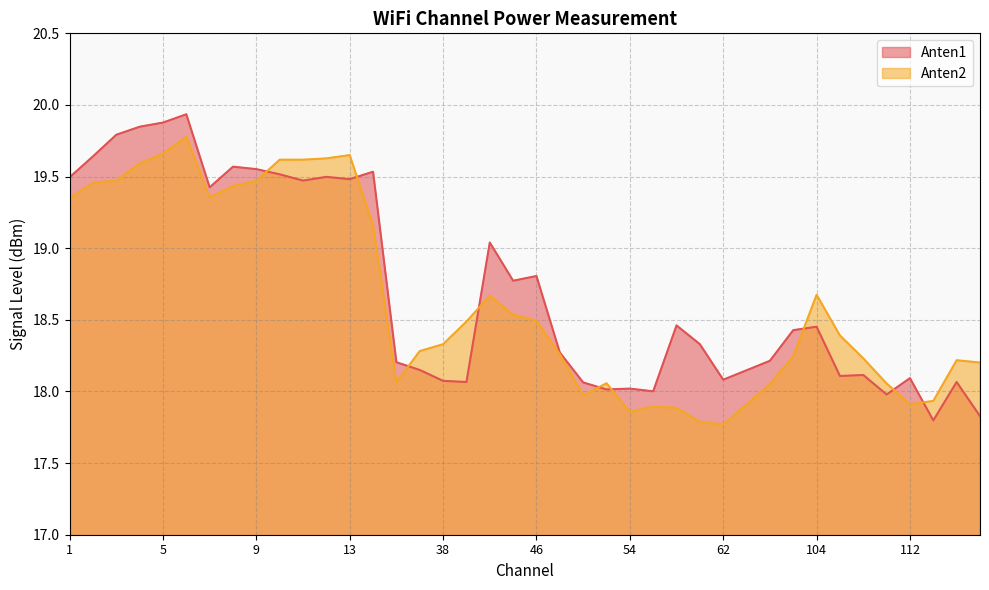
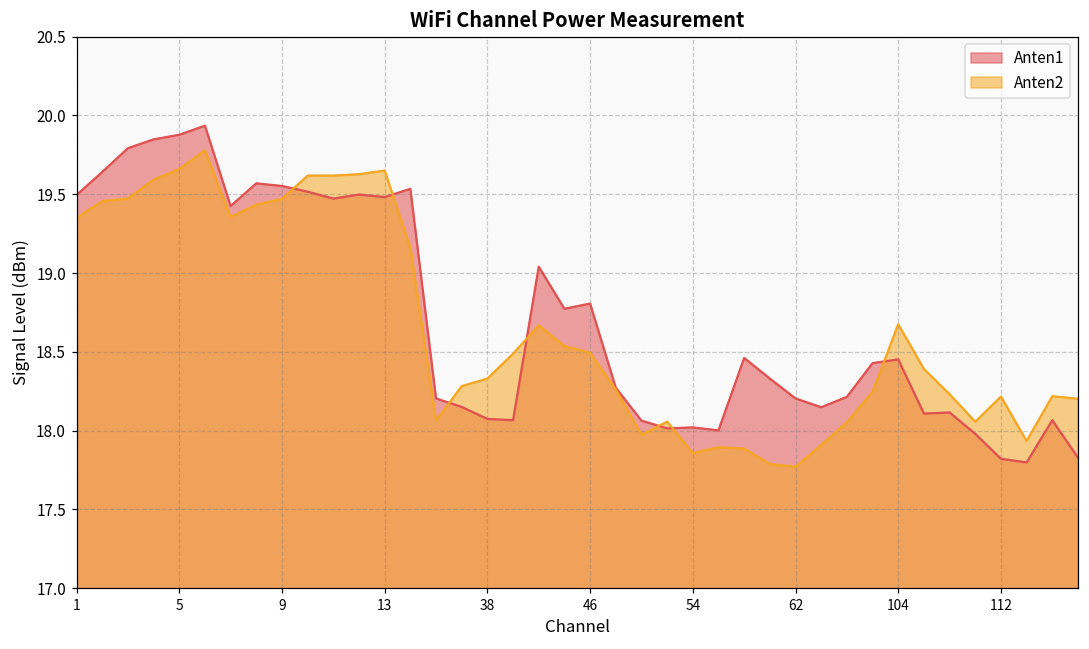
  {
    "Anten1": {
      "46": 18.81,
      "54": 18.02,
-     "62": 18.08,
+     "62": 18.20,
      "104": 18.45,
-     "112": 18.09
+     "112": 17.82
    },
    "Anten2": {
      "46": 18.49,
      "54": 17.86,
      "62": 17.77,
      "104": 18.68,
-     "112": 17.91
+     "112": 18.22
    }
  }
